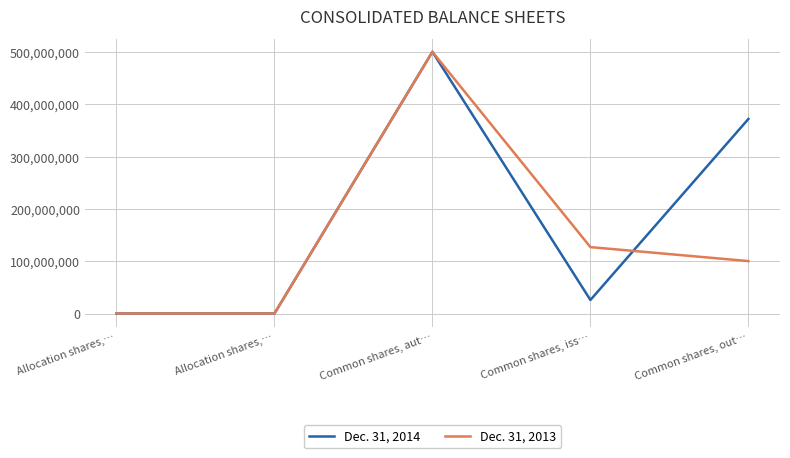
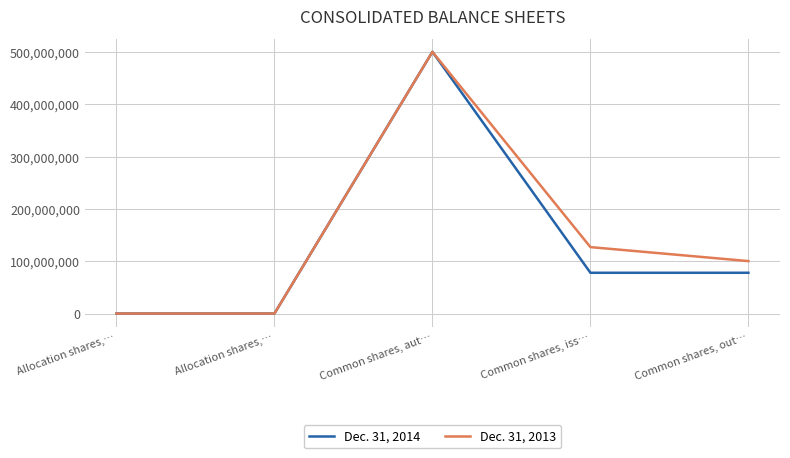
  {
    "Dec. 31, 2014": {
-     "Common shares, iss…": "30,000,000",
-     "Common shares, out…": "370,000,000"
+     "Common shares, iss…": "80,000,000",
+     "Common shares, out…": "80,000,000"
    },
    "Dec. 31, 2013": {
      "Common shares, iss…": "130,000,000",
      "Common shares, out…": "100,000,000"
    }
  }
